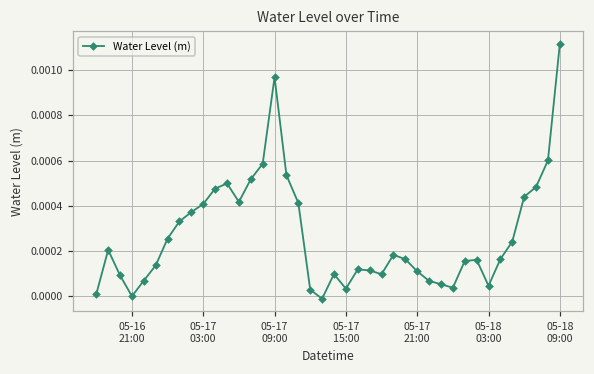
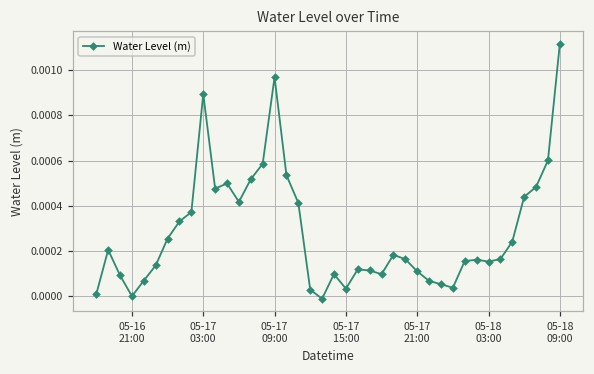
  {
    "05-16 21:00": 0.00000,
-   "05-17 03:00": 0.00041,
+   "05-17 03:00": 0.00089,
    "05-17 09:00": 0.00097,
    "05-17 15:00": 0.00003,
    "05-17 21:00": 0.00011,
-   "05-18 03:00": 0.00005,
+   "05-18 03:00": 0.00015,
    "05-18 09:00": 0.00112
  }
